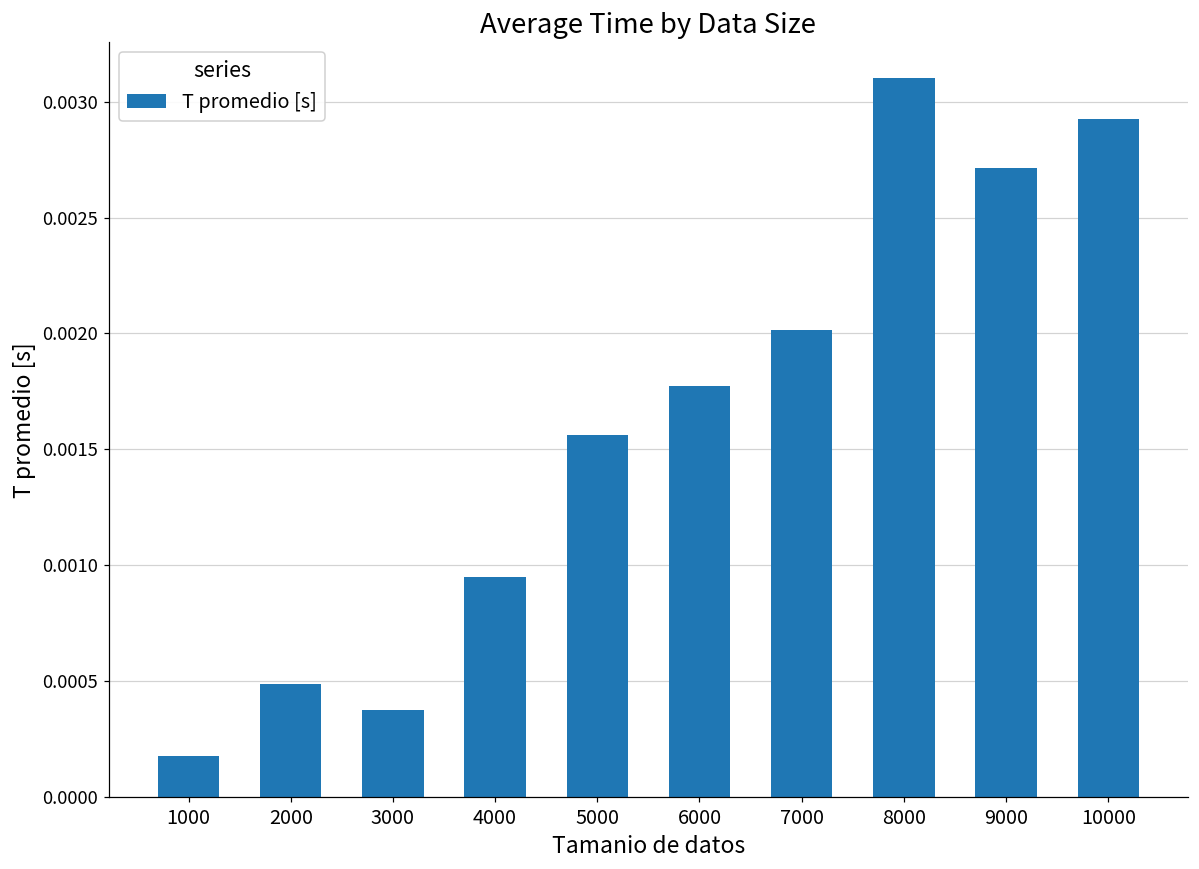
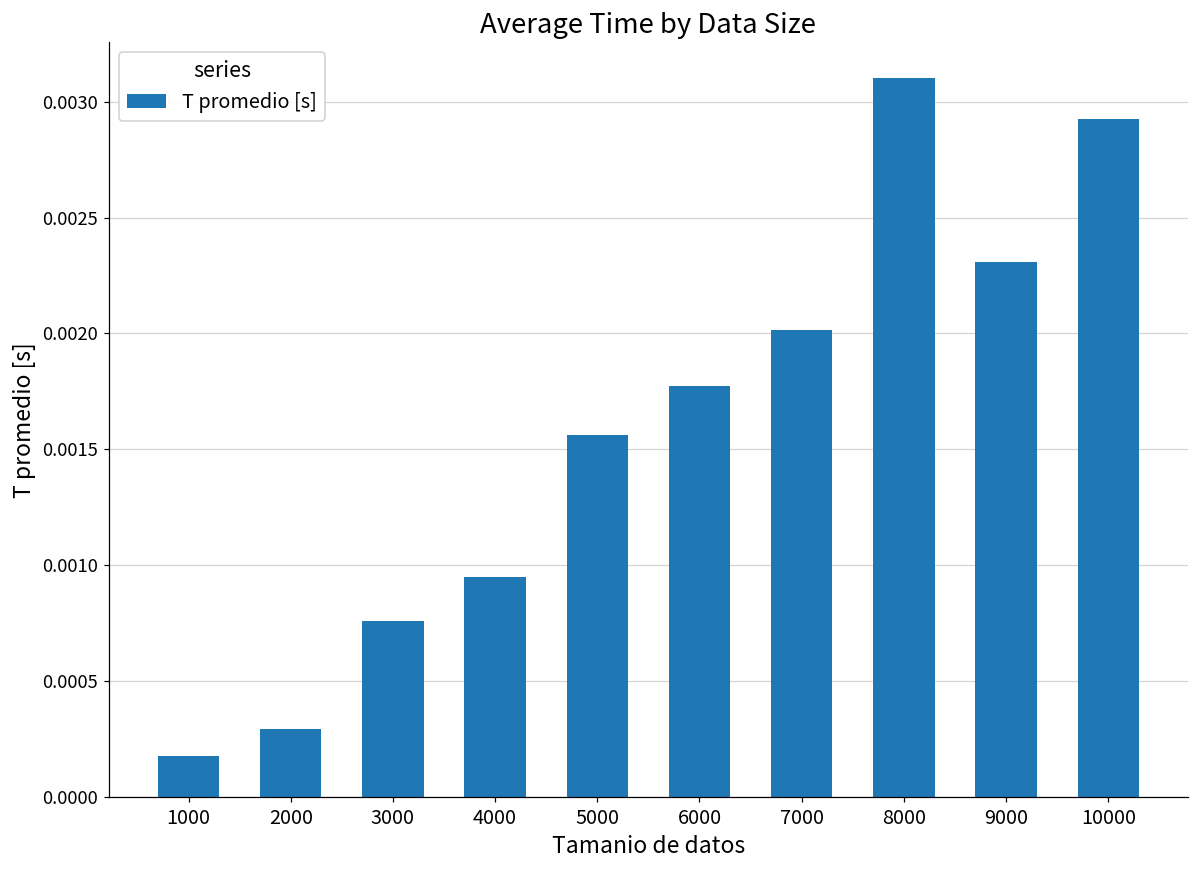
  {
    "1000": 0.00018,
-   "2000": 0.00049,
-   "3000": 0.00037,
+   "2000": 0.00029,
+   "3000": 0.00076,
    "4000": 0.00095,
    "5000": 0.00156,
    "6000": 0.00177,
    "7000": 0.00202,
    "8000": 0.00310,
-   "9000": 0.00271,
+   "9000": 0.00231,
    "10000": 0.00293
  }
